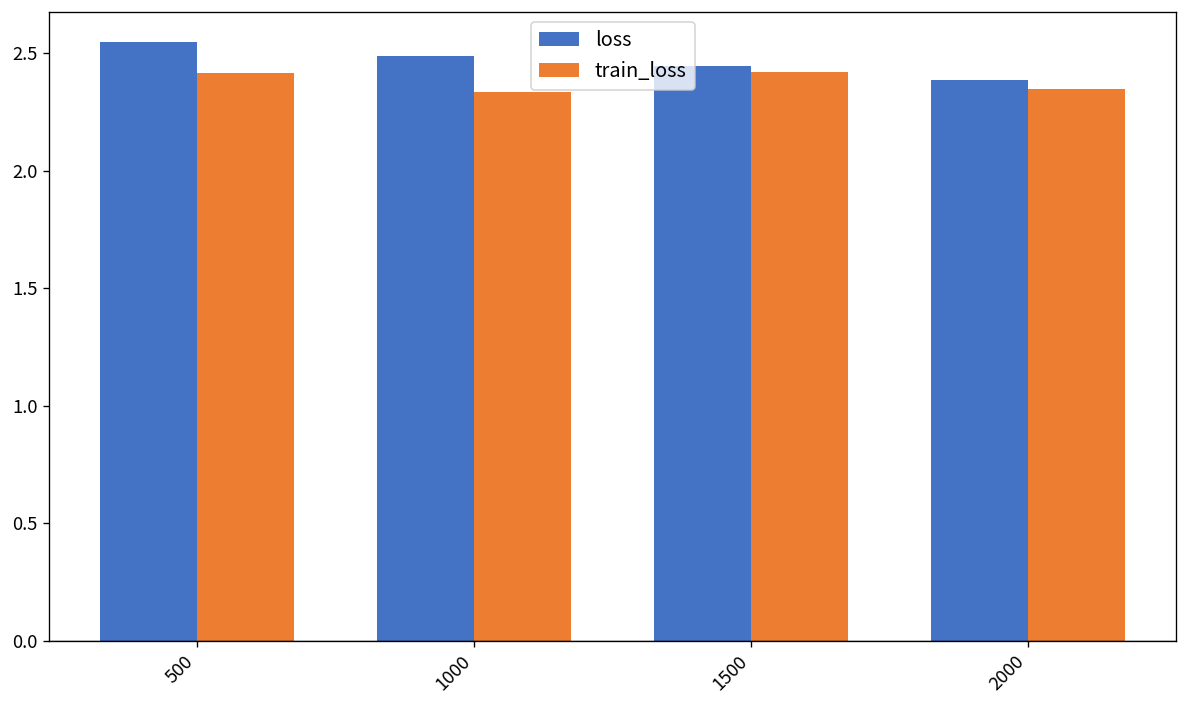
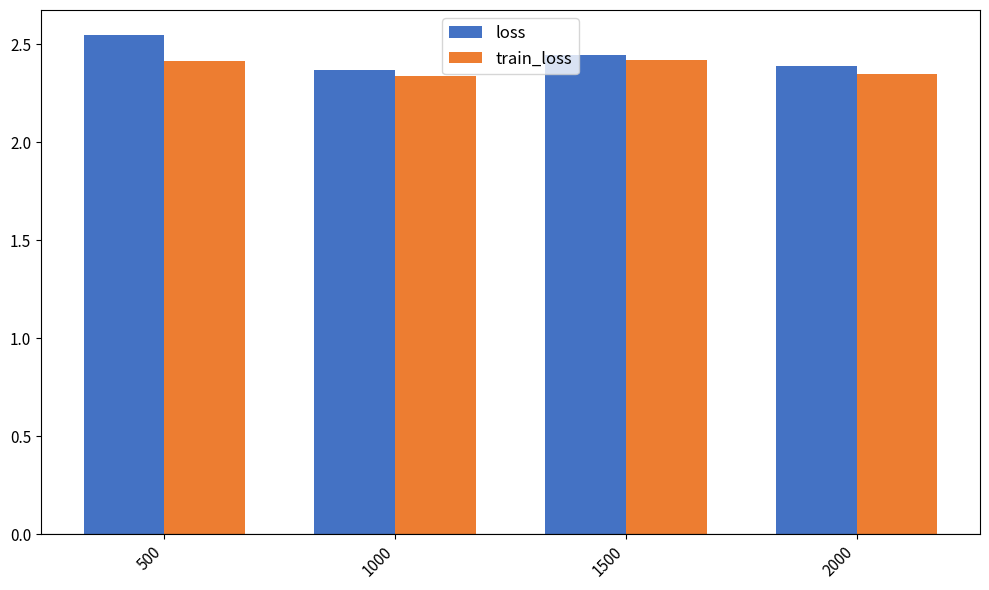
  {
    "loss": {
      "500": 2.55,
-     "1000": 2.49,
+     "1000": 2.37,
      "1500": 2.45,
      "2000": 2.39
    },
    "train_loss": {
      "500": 2.42,
      "1000": 2.34,
      "1500": 2.42,
      "2000": 2.35
    }
  }
